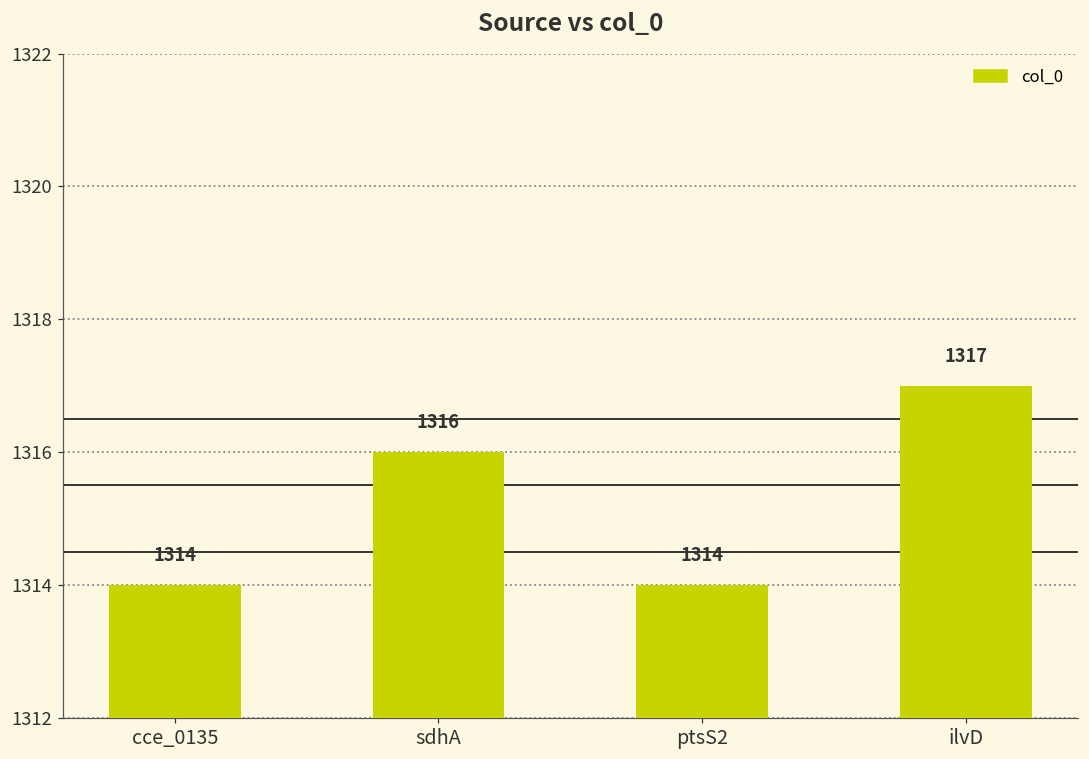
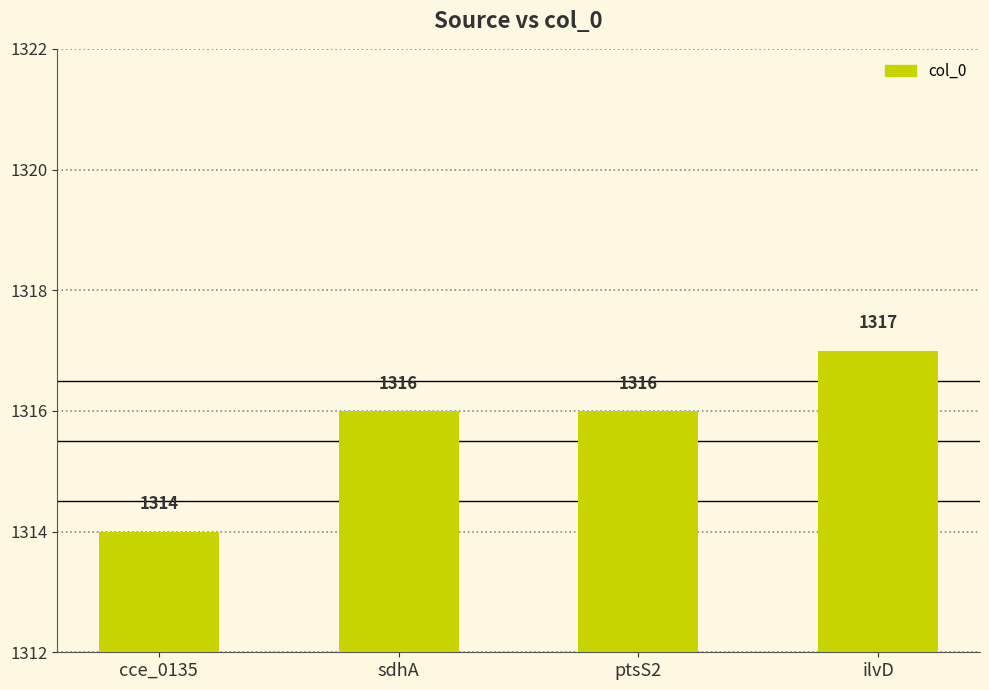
  {
    "cce_0135": 1314,
    "sdhA": 1316,
-   "ptsS2": 1314,
+   "ptsS2": 1316,
    "ilvD": 1317
  }
